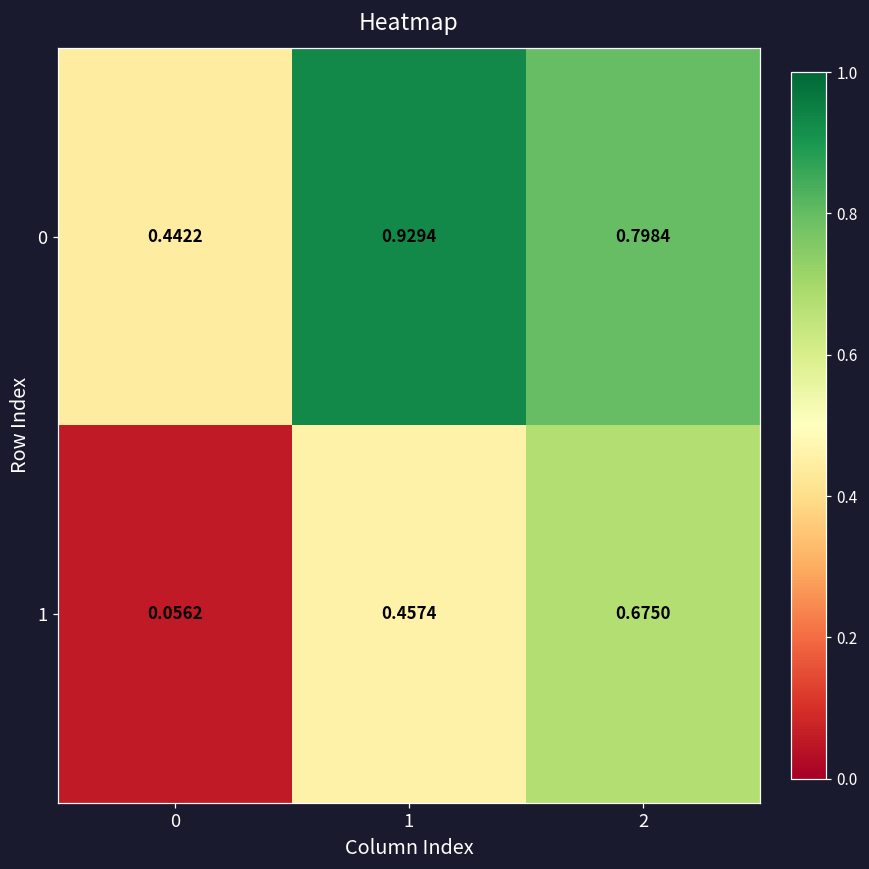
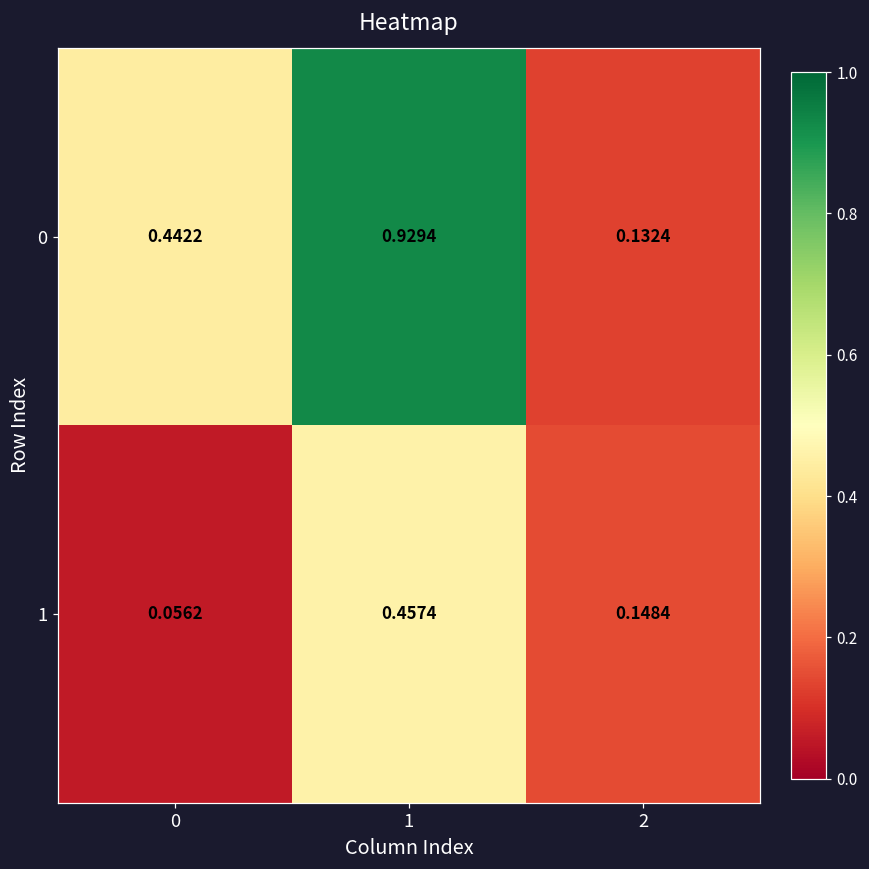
  {
    "0": {
      "0": 0.4422,
      "1": 0.9294,
-     "2": 0.7984
+     "2": 0.1324
    },
    "1": {
      "0": 0.0562,
      "1": 0.4574,
-     "2": 0.6750
+     "2": 0.1484
    }
  }
